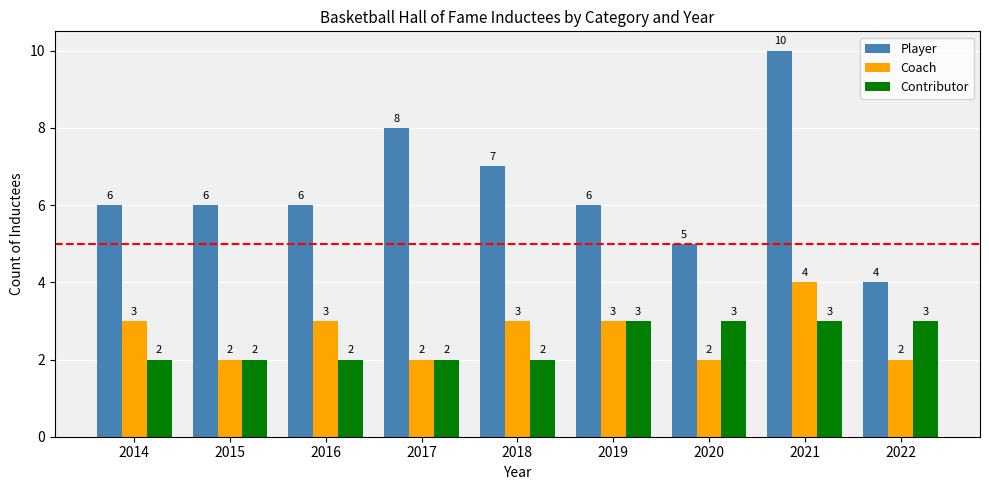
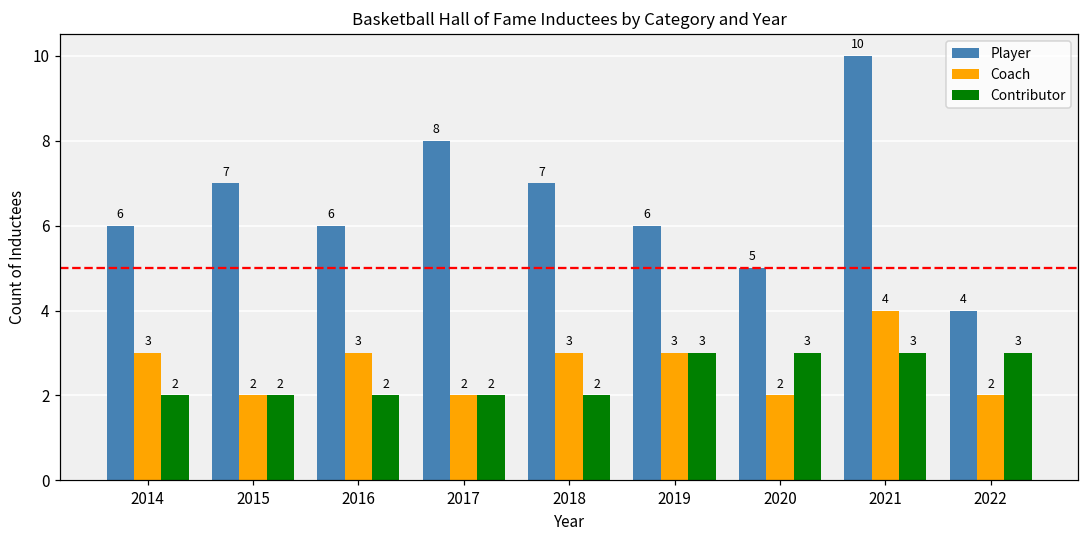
  {
    "Player": {
      "2014": 6,
-     "2015": 6,
+     "2015": 7,
      "2016": 6,
      "2017": 8,
      "2018": 7,
      "2019": 6,
      "2020": 5,
      "2021": 10,
      "2022": 4
    },
    "Coach": {
      "2014": 3,
      "2015": 2,
      "2016": 3,
      "2017": 2,
      "2018": 3,
      "2019": 3,
      "2020": 2,
      "2021": 4,
      "2022": 2
    },
    "Contributor": {
      "2014": 2,
      "2015": 2,
      "2016": 2,
      "2017": 2,
      "2018": 2,
      "2019": 3,
      "2020": 3,
      "2021": 3,
      "2022": 3
    }
  }
